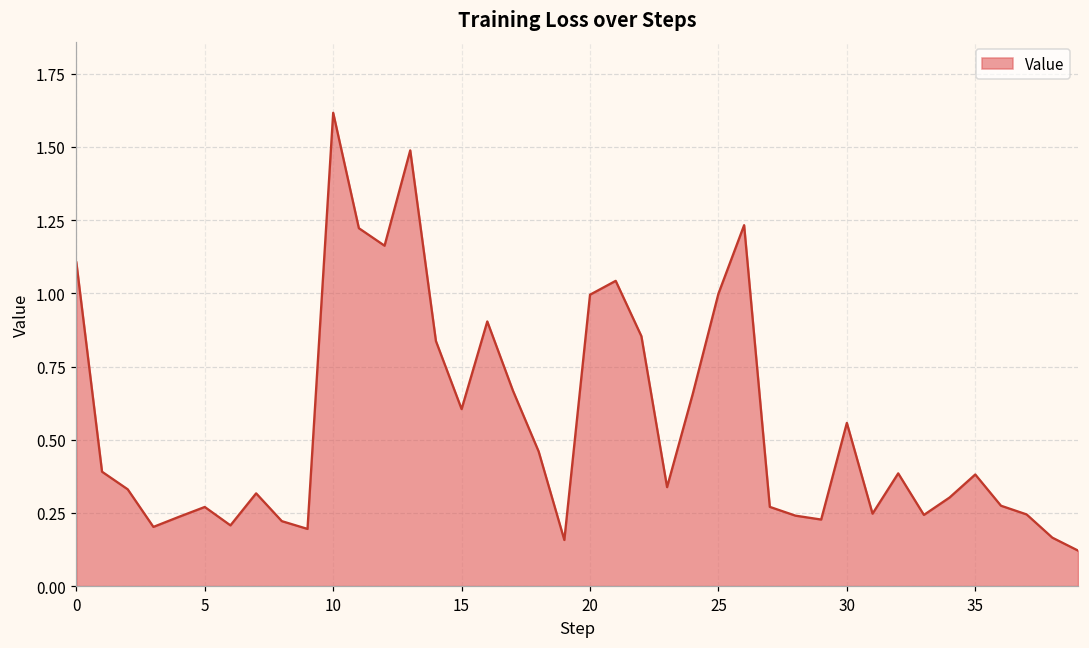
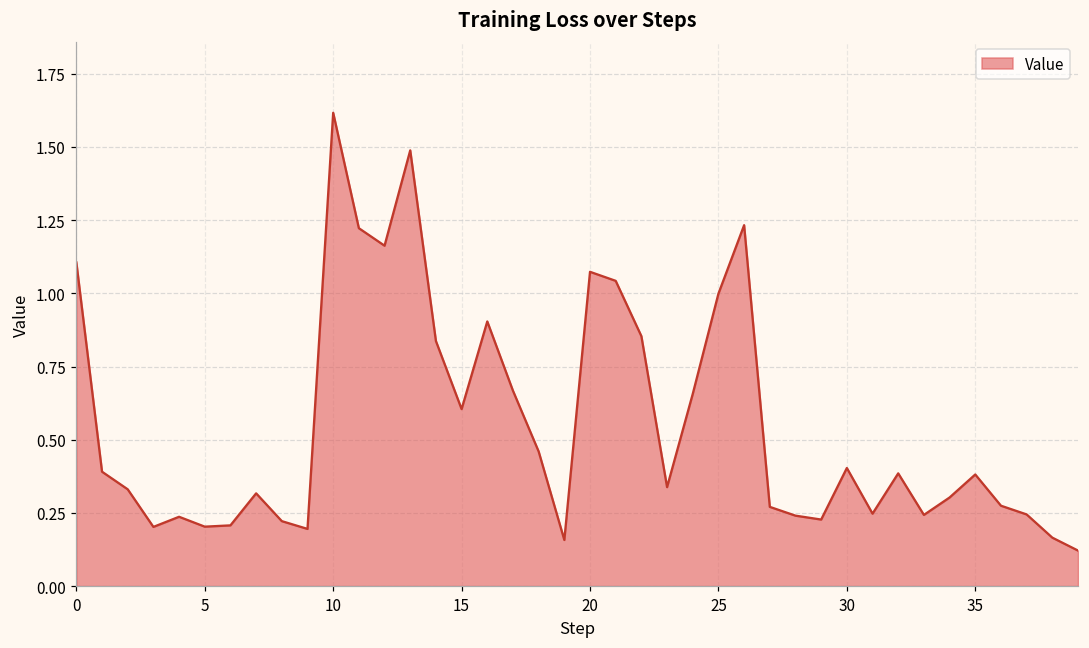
  {
    "0": 1.11,
-   "5": 0.27,
+   "5": 0.20,
    "10": 1.62,
    "15": 0.60,
-   "20": 1.00,
+   "20": 1.07,
    "25": 1.00,
-   "30": 0.56,
+   "30": 0.40,
    "35": 0.38
  }
